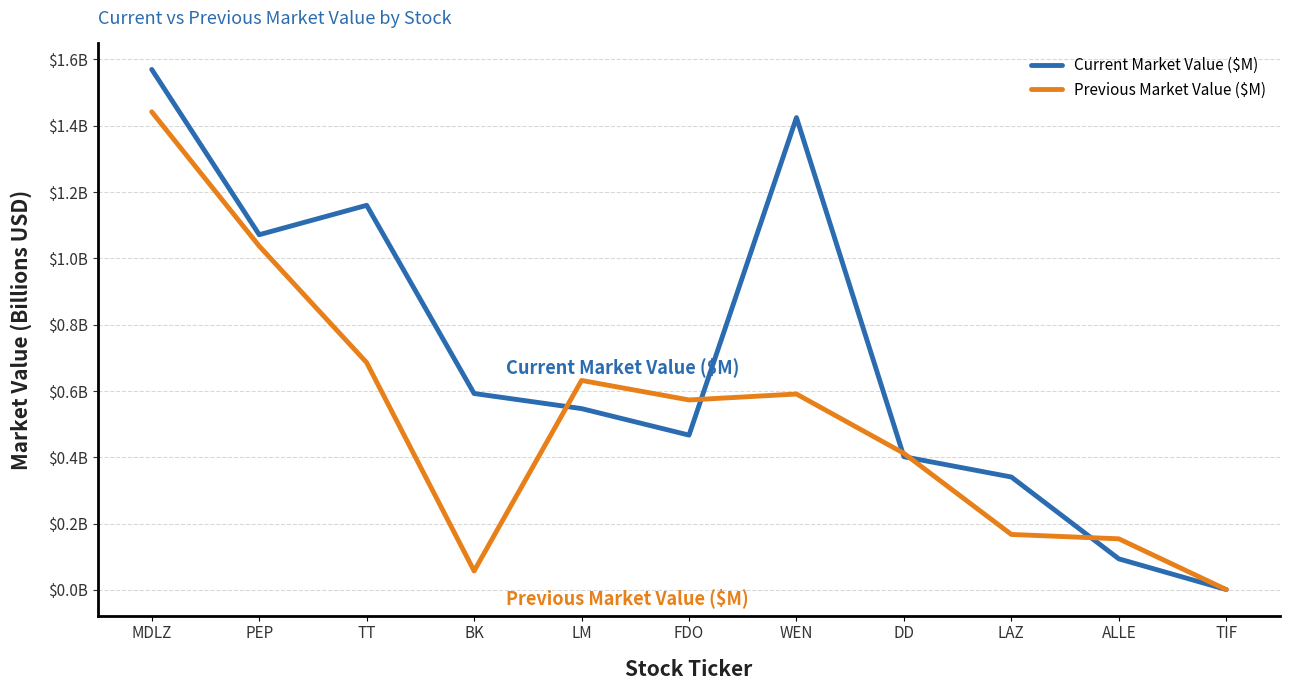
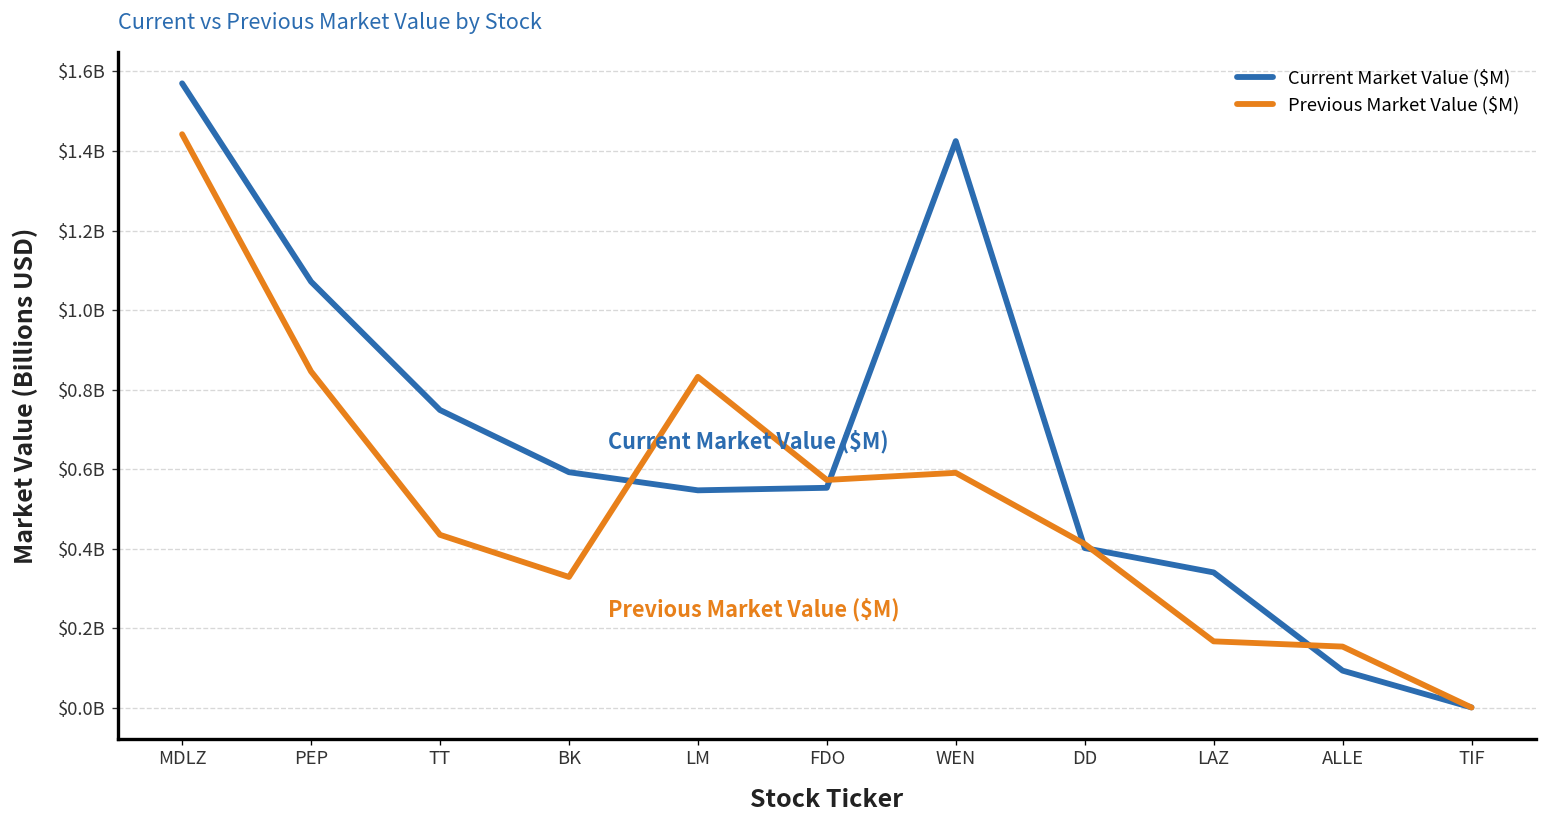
  {
    "Current Market Value ($M)": {
      "MDLZ": "$1570000000",
      "PEP": "$1070000000",
-     "TT": "$1160000000",
+     "TT": "$750000000",
      "BK": "$590000000",
      "LM": "$550000000",
-     "FDO": "$470000000",
+     "FDO": "$550000000",
      "WEN": "$1420000000",
      "DD": "$400000000",
      "LAZ": "$340000000",
      "ALLE": "$90000000"
    },
    "Previous Market Value ($M)": {
      "MDLZ": "$1440000000",
-     "PEP": "$1040000000",
-     "TT": "$690000000",
-     "BK": "$60000000",
-     "LM": "$630000000",
+     "PEP": "$850000000",
+     "TT": "$440000000",
+     "BK": "$330000000",
+     "LM": "$830000000",
      "FDO": "$570000000",
      "WEN": "$590000000",
      "DD": "$410000000",
      "LAZ": "$170000000",
      "ALLE": "$150000000"
    }
  }
